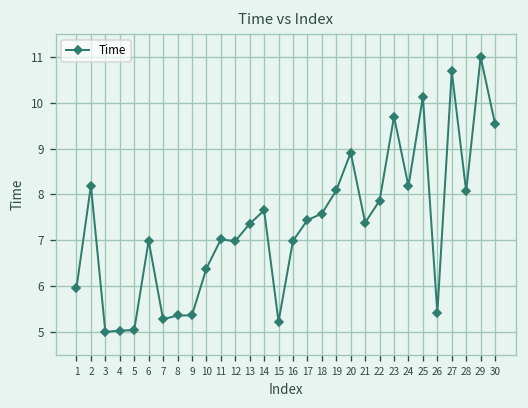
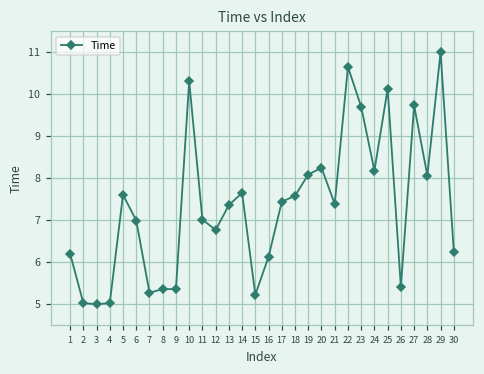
  {
-   "1": 6.0,
-   "2": 8.2,
+   "1": 6.2,
+   "2": 5.0,
    "3": 5.0,
    "4": 5.0,
-   "5": 5.0,
+   "5": 7.6,
    "6": 7.0,
    "7": 5.3,
    "8": 5.4,
    "9": 5.4,
-   "10": 6.4,
+   "10": 10.3,
    "11": 7.0,
-   "12": 7.0,
+   "12": 6.8,
    "13": 7.4,
    "14": 7.6,
    "15": 5.2,
-   "16": 7.0,
+   "16": 6.1,
    "17": 7.4,
    "18": 7.6,
    "19": 8.1,
-   "20": 8.9,
+   "20": 8.2,
    "21": 7.4,
-   "22": 7.9,
+   "22": 10.7,
    "23": 9.7,
    "24": 8.2,
    "25": 10.1,
    "26": 5.4,
-   "27": 10.7,
+   "27": 9.7,
    "28": 8.1,
    "29": 11.0,
-   "30": 9.5
+   "30": 6.2
  }
